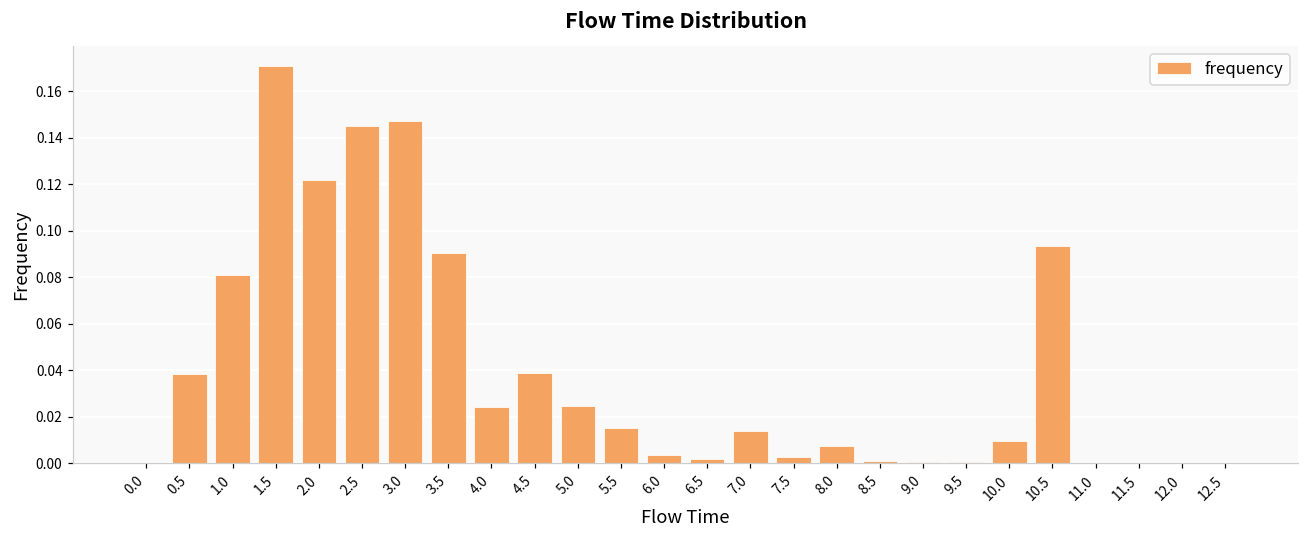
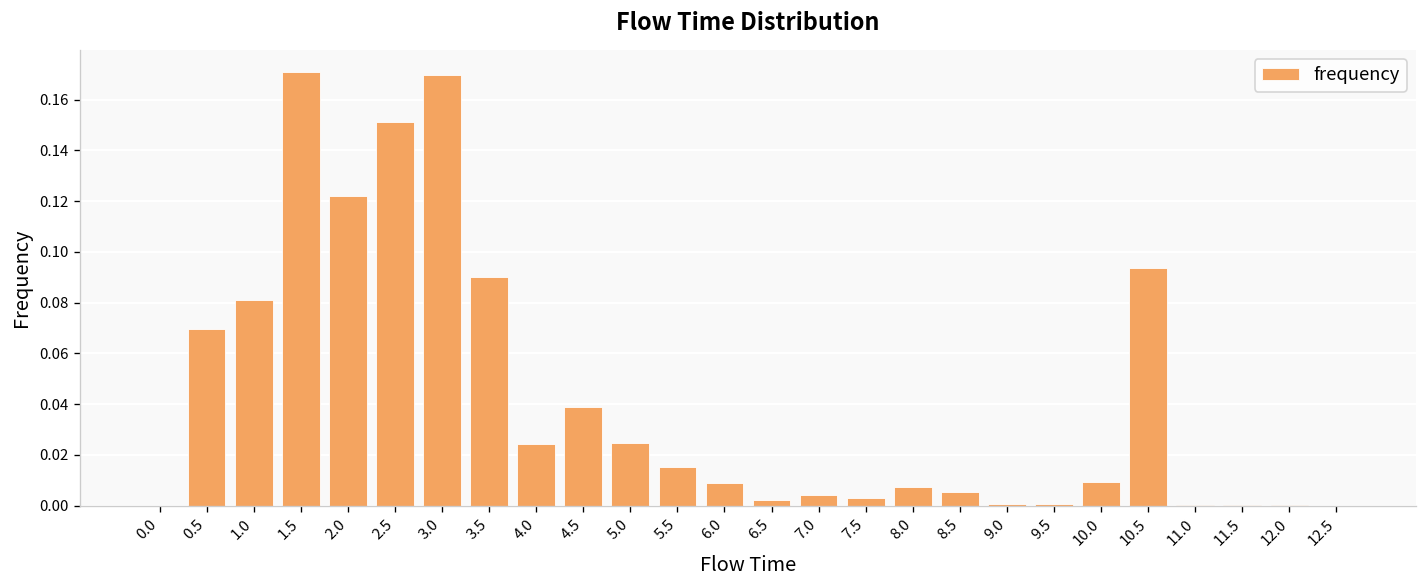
  {
    "0.0": 0.000,
-   "0.5": 0.038,
+   "0.5": 0.070,
    "1.0": 0.081,
    "1.5": 0.171,
    "2.0": 0.122,
-   "2.5": 0.145,
-   "3.0": 0.147,
+   "2.5": 0.151,
+   "3.0": 0.170,
    "3.5": 0.090,
    "4.0": 0.024,
    "4.5": 0.039,
    "5.0": 0.025,
    "5.5": 0.015,
-   "6.0": 0.004,
+   "6.0": 0.009,
    "6.5": 0.002,
-   "7.0": 0.014,
+   "7.0": 0.004,
    "7.5": 0.003,
    "8.0": 0.007,
-   "8.5": 0.001,
+   "8.5": 0.005,
    "10.0": 0.009,
    "10.5": 0.094,
    "12.5": 0.000
  }
